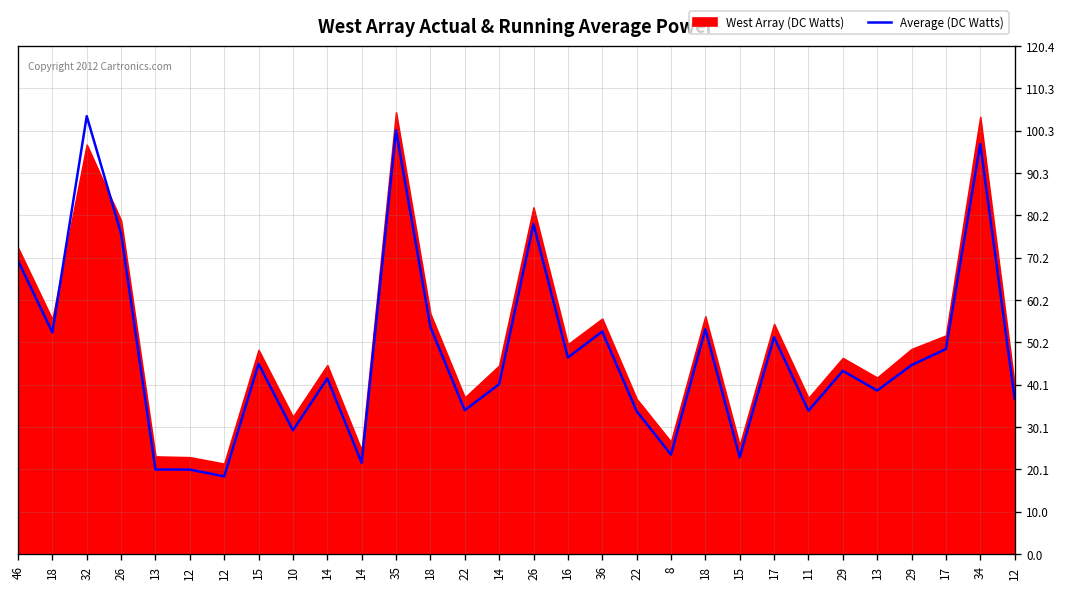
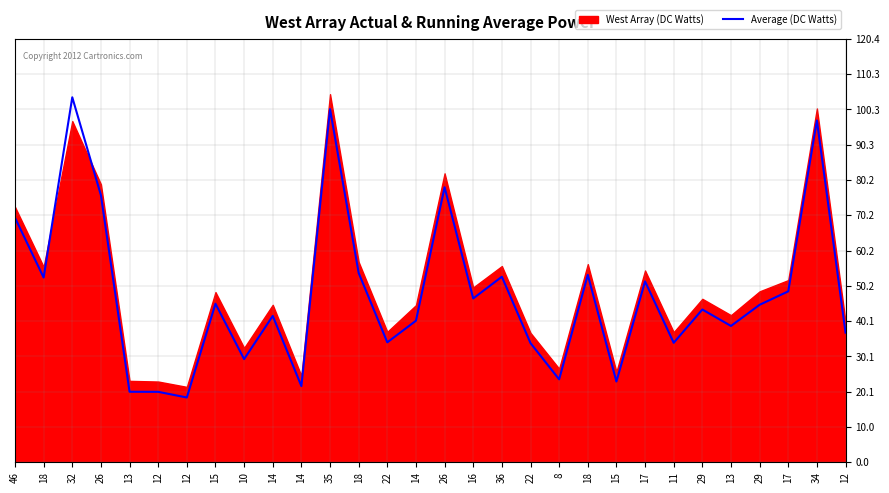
  {
    "Average (DC Watts)": {
      "46": 70,
      "32": 104,
      "10": 29,
      "35": 100,
      "16": 47,
      "36": 53,
      "8": 24,
      "11": 34,
      "34": 97
    },
    "West Array (DC Watts)": {
      "46": 73,
      "32": 97,
      "10": 33,
      "35": 105,
      "16": 50,
      "36": 56,
      "8": 27,
      "11": 37,
-     "34": 104
+     "34": 101
    }
  }
